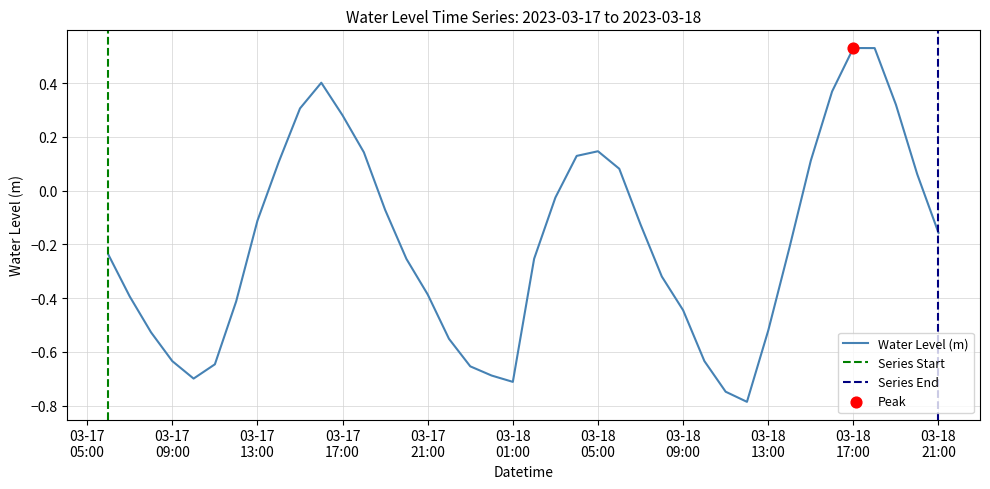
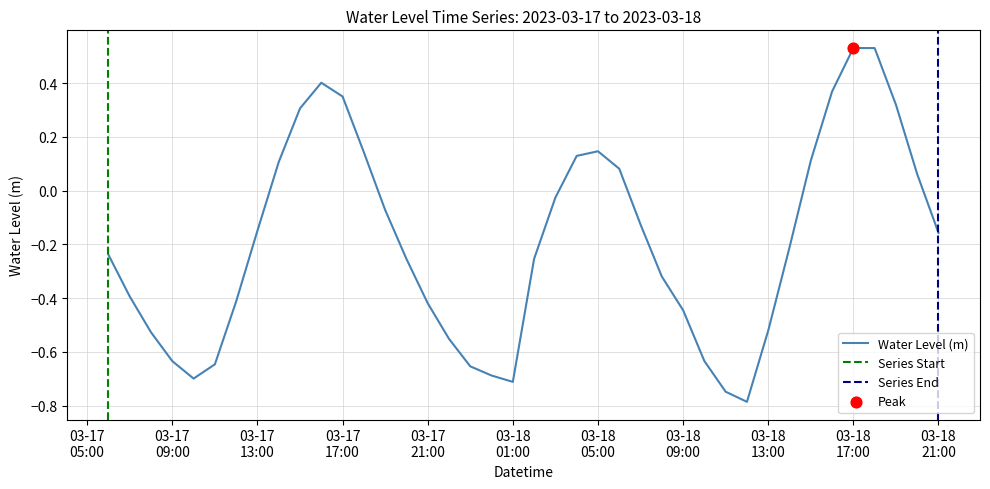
  {
    "Water Level (m)": {
      "03-17 09:00": -0.63,
-     "03-17 13:00": -0.11,
-     "03-17 17:00": 0.28,
-     "03-17 21:00": -0.39,
+     "03-17 13:00": -0.15,
+     "03-17 17:00": 0.35,
+     "03-17 21:00": -0.42,
      "03-18 01:00": -0.71,
      "03-18 05:00": 0.15,
      "03-18 09:00": -0.44,
      "03-18 13:00": -0.52,
      "03-18 21:00": -0.16
    }
  }
